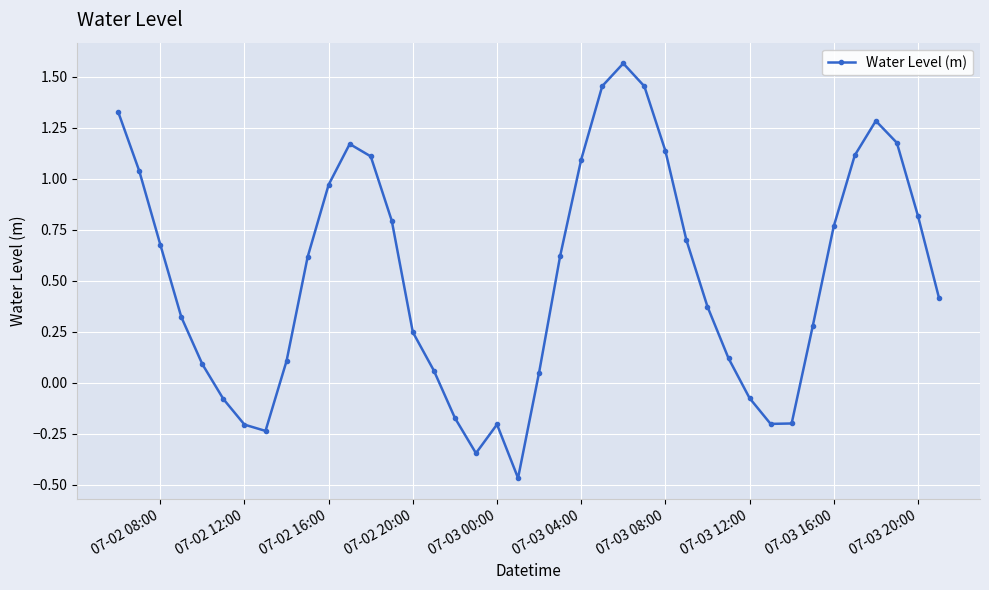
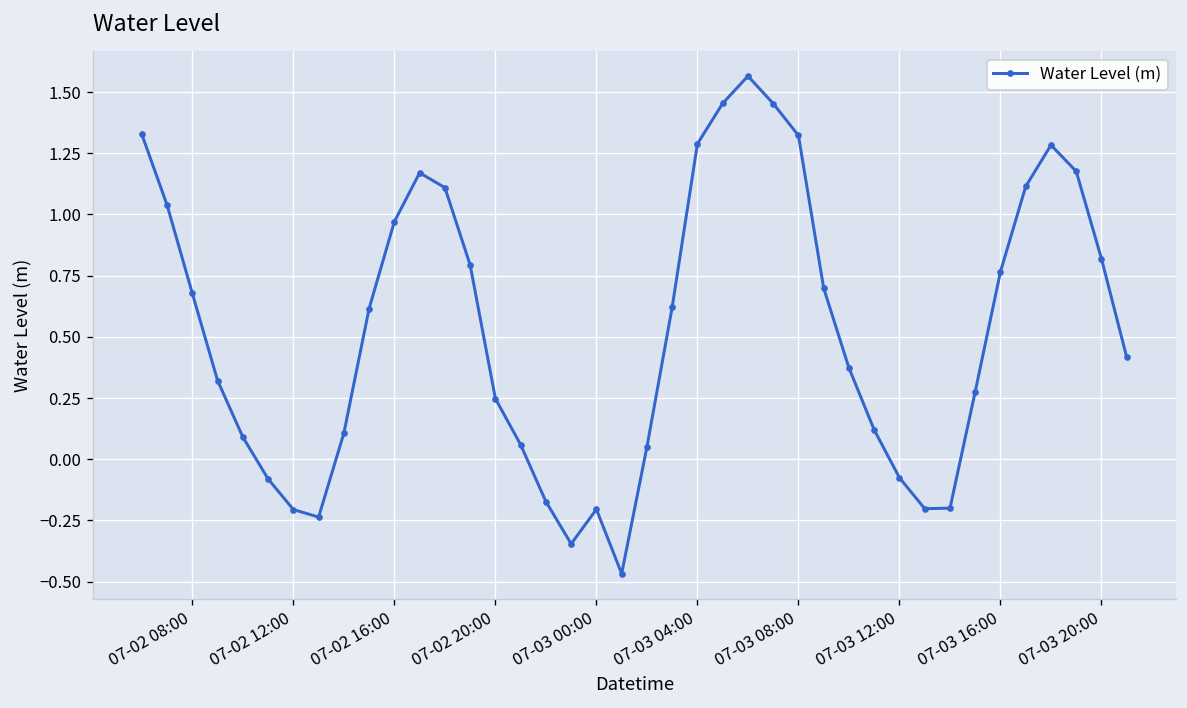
  {
    "07-02 08:00": 0.68,
    "07-02 12:00": -0.21,
    "07-02 16:00": 0.97,
    "07-02 20:00": 0.25,
    "07-03 00:00": -0.20,
-   "07-03 04:00": 1.09,
-   "07-03 08:00": 1.14,
+   "07-03 04:00": 1.29,
+   "07-03 08:00": 1.32,
    "07-03 12:00": -0.08,
    "07-03 16:00": 0.77,
    "07-03 20:00": 0.82
  }
